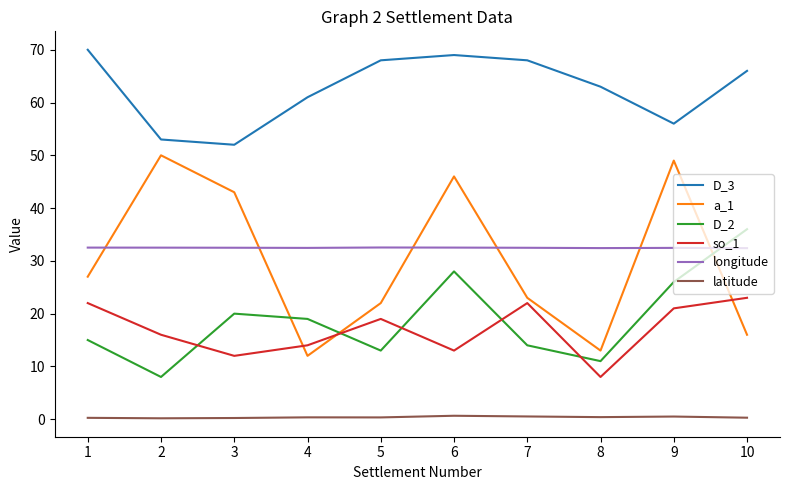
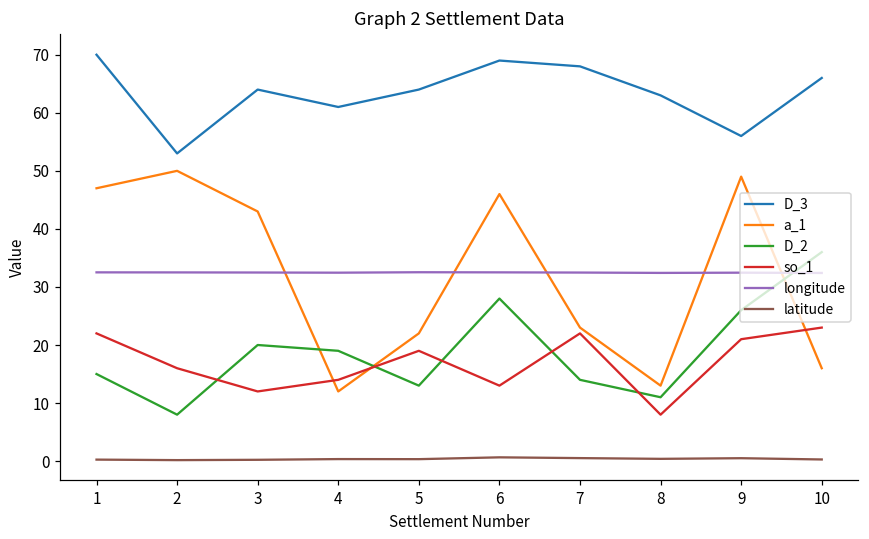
  {
    "D_3": {
      "1": 70,
      "2": 53,
-     "3": 52,
+     "3": 64,
      "4": 61,
-     "5": 68,
+     "5": 64,
      "6": 69,
      "7": 68,
      "8": 63,
      "9": 56,
      "10": 66
    },
    "a_1": {
-     "1": 27,
+     "1": 47,
      "2": 50,
      "3": 43,
      "4": 12,
      "5": 22,
      "6": 46,
      "7": 23,
      "8": 13,
      "9": 49,
      "10": 16
    },
    "D_2": {
      "1": 15,
      "2": 8,
      "3": 20,
      "4": 19,
      "5": 13,
      "6": 28,
      "7": 14,
      "8": 11
    },
    "so_1": {
      "1": 22,
      "2": 16,
      "3": 12,
      "4": 14,
      "5": 19,
      "6": 13,
      "7": 22,
      "8": 8,
      "9": 21,
      "10": 23
    },
    "longitude": {
      "1": 33,
      "2": 33,
      "3": 32,
      "4": 32,
      "5": 33,
      "6": 33,
      "7": 32,
      "8": 32
    },
    "latitude": {
      "1": 0,
      "2": 0,
      "3": 0,
      "4": 0,
      "5": 0,
      "6": 1,
      "7": 1,
      "8": 0,
      "9": 1,
      "10": 0
    }
  }
